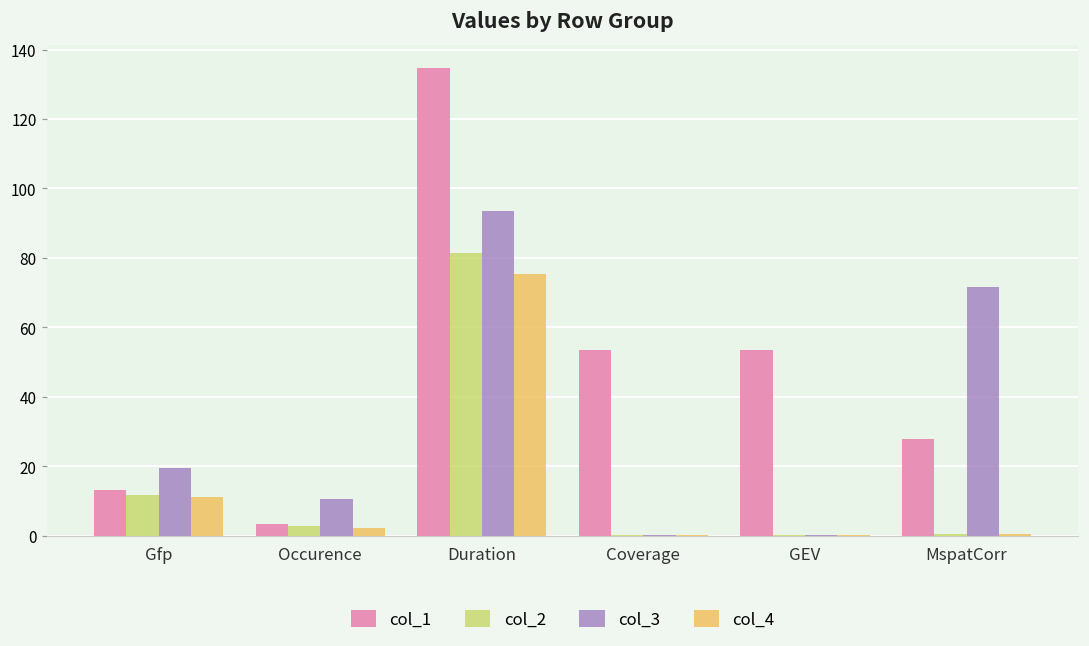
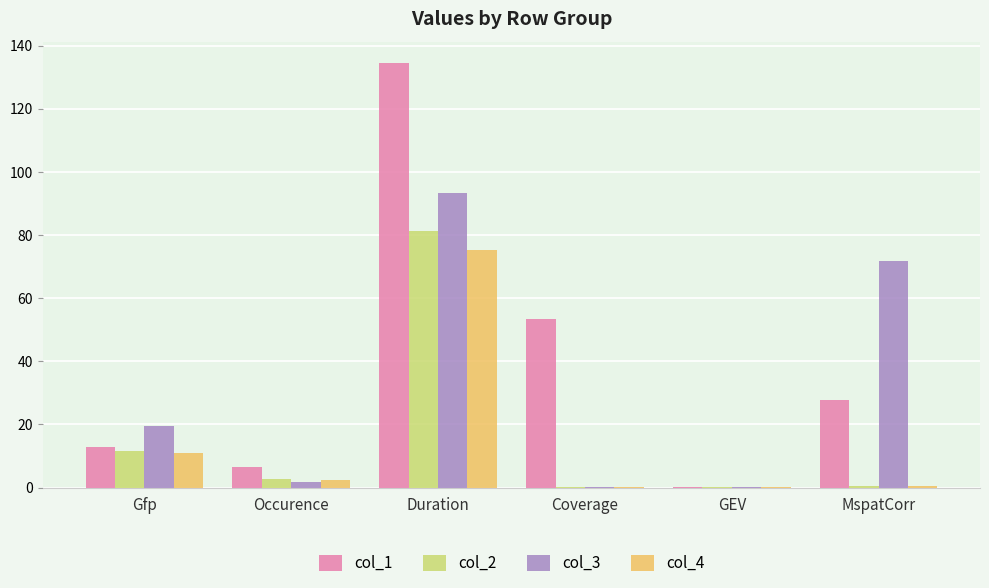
  {
    "col_1": {
      "Gfp": 13,
-     "Occurence": 3,
+     "Occurence": 7,
      "Duration": 135,
      "Coverage": 53,
-     "GEV": 53,
+     "GEV": 0,
      "MspatCorr": 28
    },
    "col_3": {
      "Gfp": 20,
-     "Occurence": 10,
+     "Occurence": 2,
      "Duration": 93,
      "MspatCorr": 72
    }
  }
